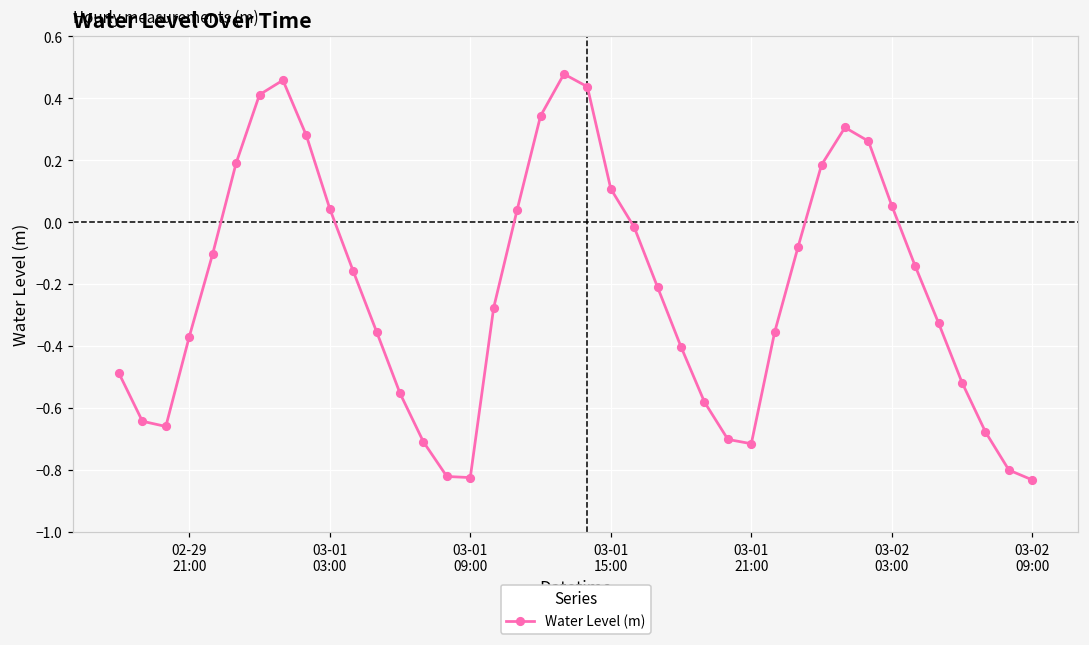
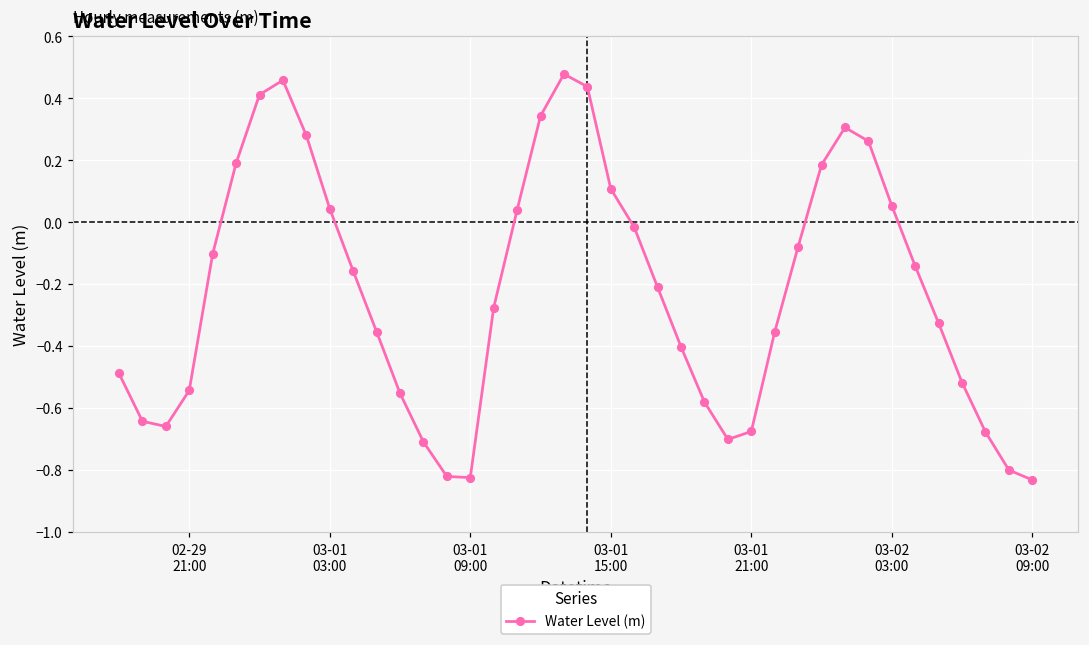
  {
-   "02-29 21:00": -0.37,
+   "02-29 21:00": -0.54,
    "03-01 03:00": 0.04,
    "03-01 09:00": -0.82,
    "03-01 15:00": 0.11,
-   "03-01 21:00": -0.72,
+   "03-01 21:00": -0.68,
    "03-02 03:00": 0.05,
    "03-02 09:00": -0.83
  }
